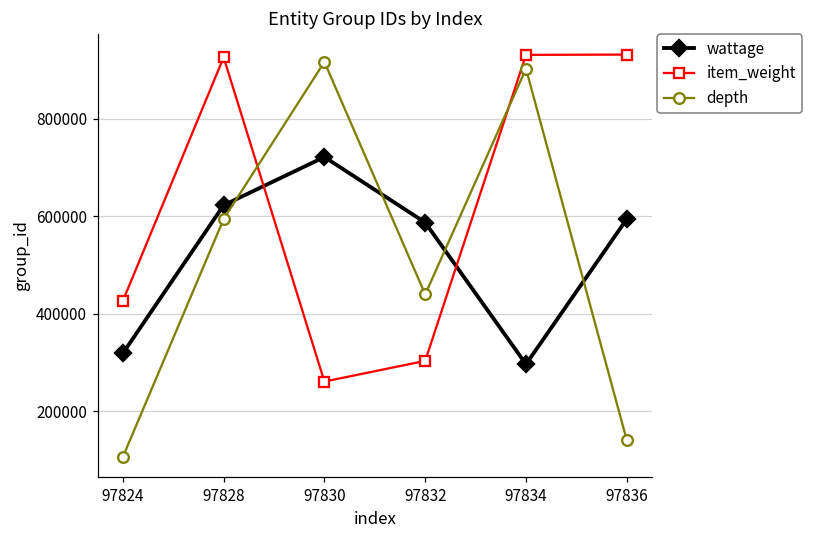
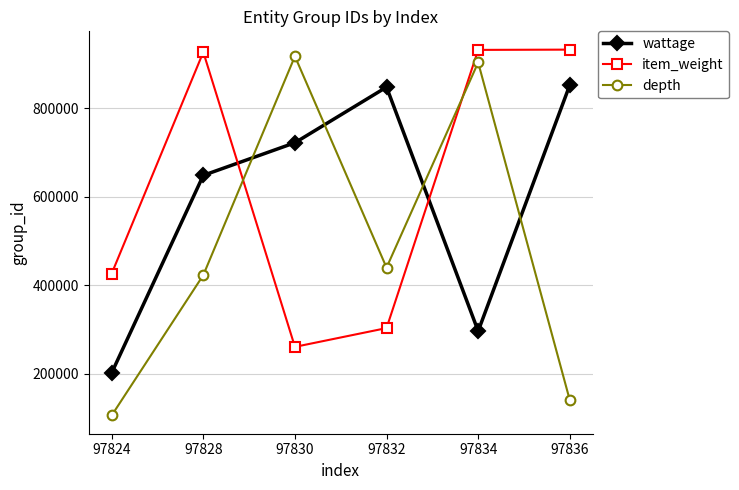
  {
    "wattage": {
-     "97824": 320000,
-     "97828": 620000,
+     "97824": 200000,
+     "97828": 650000,
      "97830": 720000,
-     "97832": 590000,
+     "97832": 850000,
      "97834": 300000,
-     "97836": 590000
+     "97836": 850000
    },
    "item_weight": {
      "97824": 430000,
      "97828": 930000,
      "97830": 260000,
      "97832": 300000,
      "97834": 930000,
      "97836": 930000
    },
    "depth": {
      "97824": 110000,
-     "97828": 590000,
+     "97828": 420000,
      "97830": 920000,
      "97832": 440000,
      "97834": 900000,
      "97836": 140000
    }
  }
